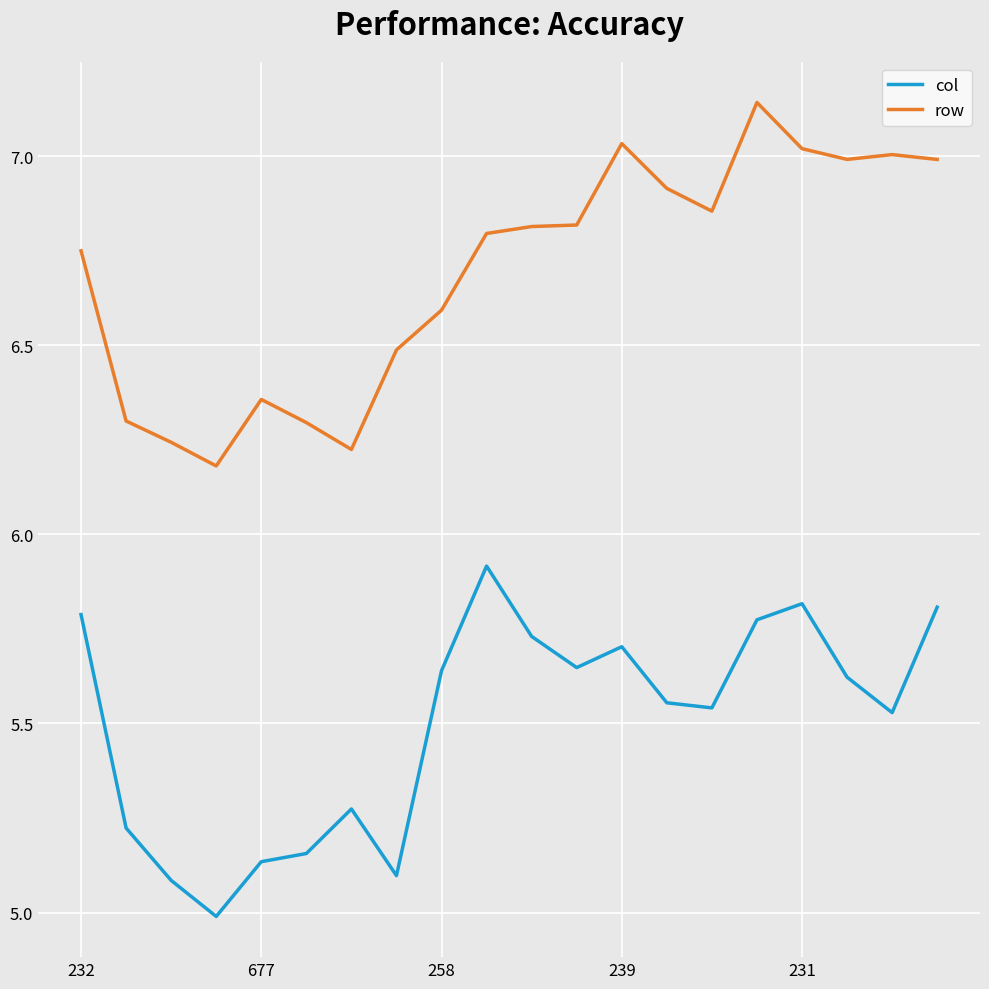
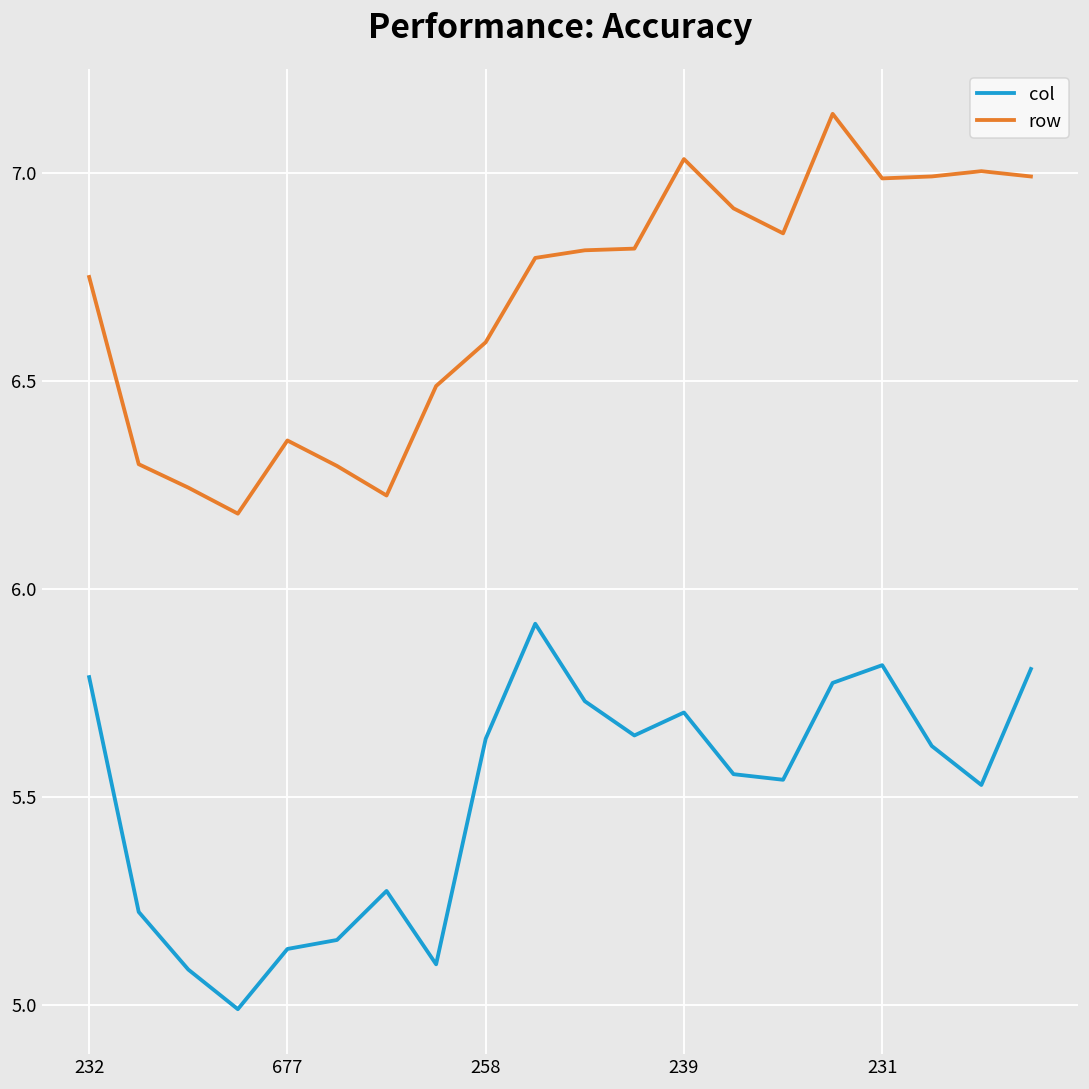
  {
    "col": {
      "232": 5.79,
      "677": 5.13,
      "258": 5.64,
      "239": 5.70,
      "231": 5.82
    },
    "row": {
      "232": 6.75,
      "677": 6.36,
      "258": 6.59,
      "239": 7.03,
-     "231": 7.02
+     "231": 6.99
    }
  }
